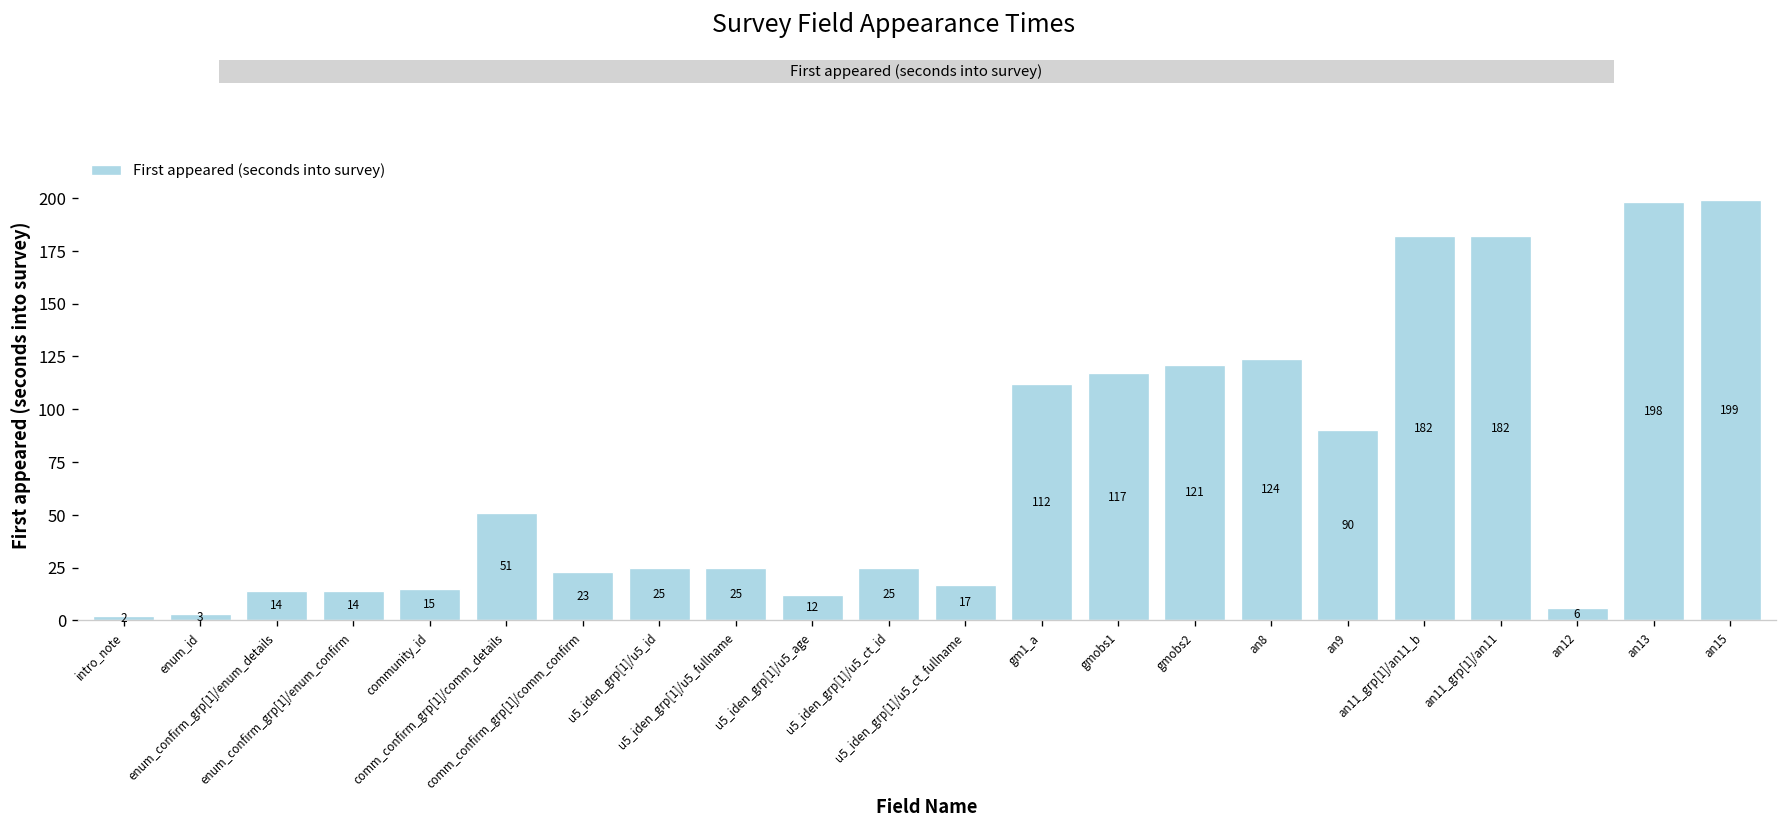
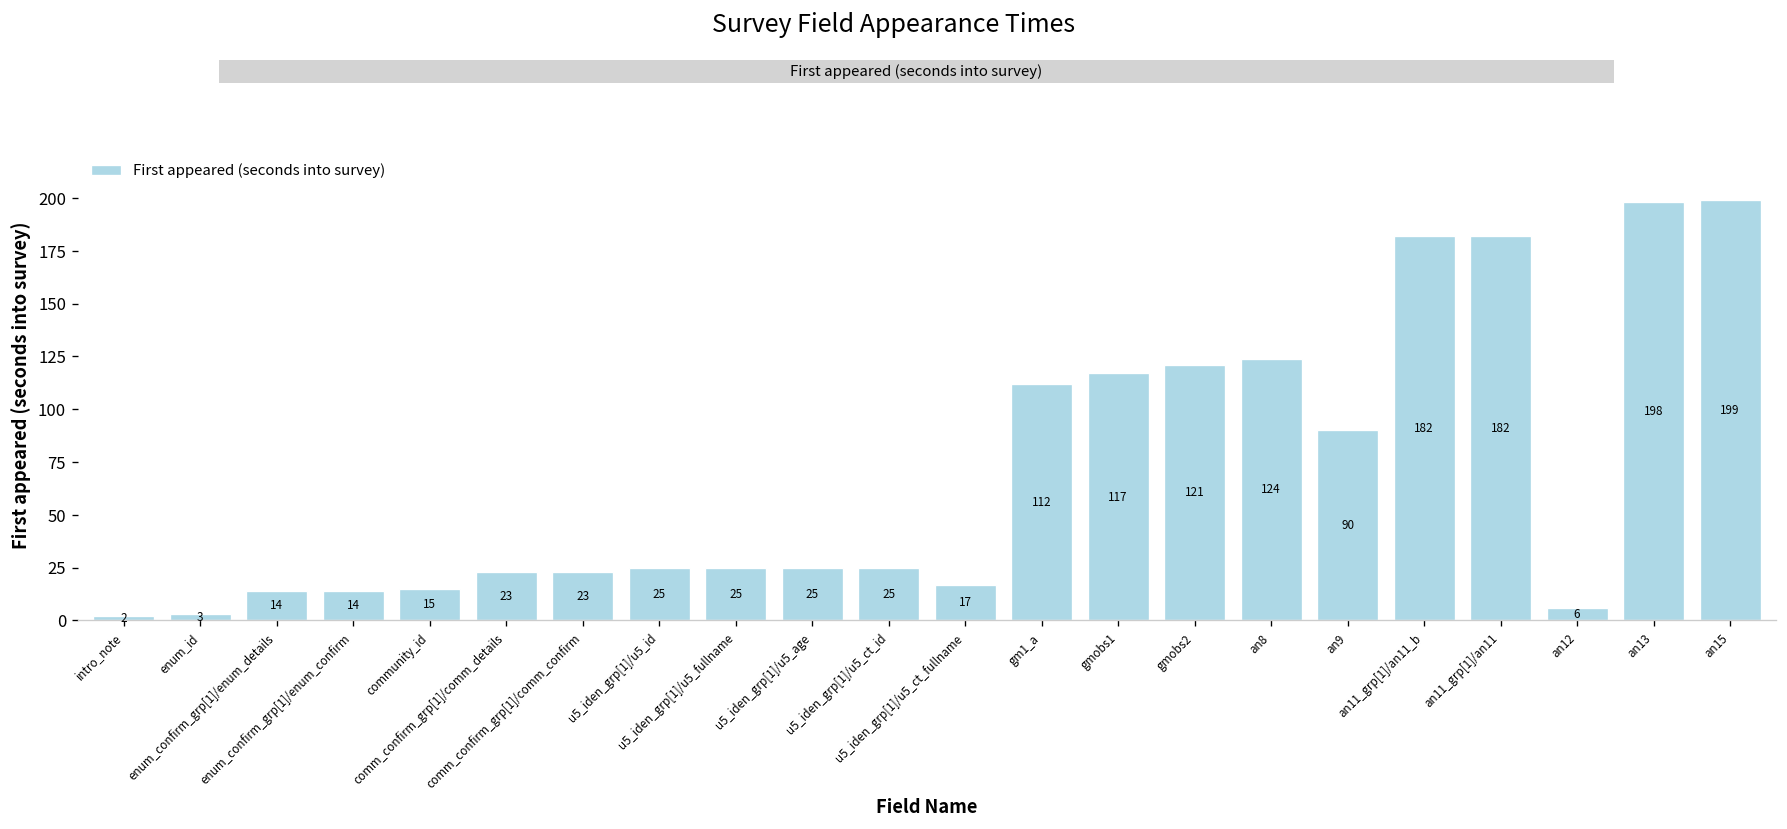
  {
    "intro_note": 2,
    "enum_id": 3,
    "enum_confirm_grp[1]/enum_details": 14,
    "enum_confirm_grp[1]/enum_confirm": 14,
    "community_id": 15,
-   "comm_confirm_grp[1]/comm_details": 51,
+   "comm_confirm_grp[1]/comm_details": 23,
    "comm_confirm_grp[1]/comm_confirm": 23,
    "u5_iden_grp[1]/u5_id": 25,
    "u5_iden_grp[1]/u5_fullname": 25,
-   "u5_iden_grp[1]/u5_age": 12,
+   "u5_iden_grp[1]/u5_age": 25,
    "u5_iden_grp[1]/u5_ct_id": 25,
    "u5_iden_grp[1]/u5_ct_fullname": 17,
    "gm1_a": 112,
    "gmobs1": 117,
    "gmobs2": 121,
    "an8": 124,
    "an9": 90,
    "an11_grp[1]/an11_b": 182,
    "an11_grp[1]/an11": 182,
    "an12": 6,
    "an13": 198,
    "an15": 199
  }
